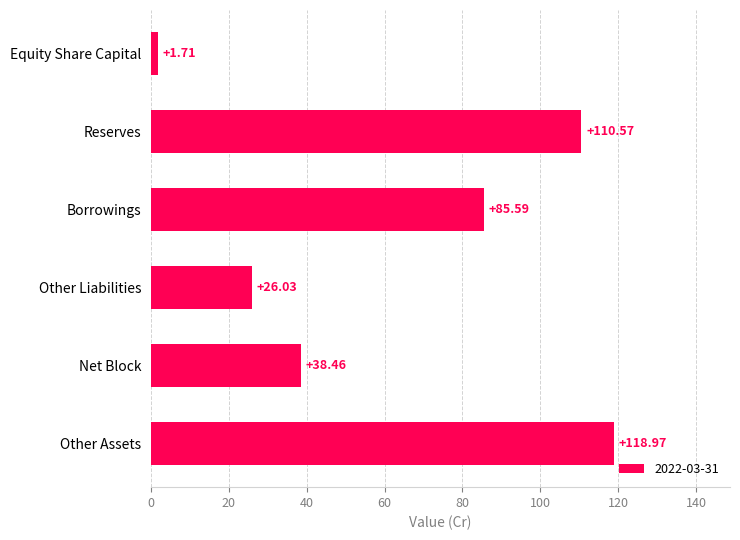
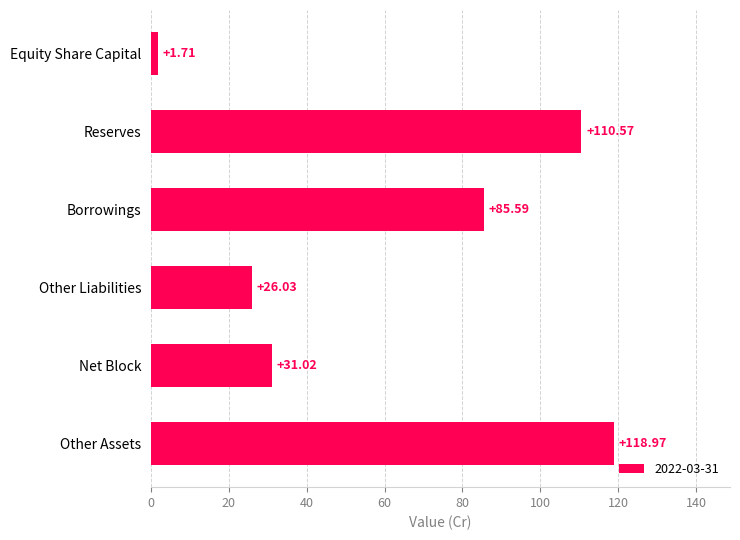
  {
    "Equity Share Capital": "+1.71",
    "Reserves": "+110.57",
    "Borrowings": "+85.59",
    "Other Liabilities": "+26.03",
-   "Net Block": "+38.46",
+   "Net Block": "+31.02",
    "Other Assets": "+118.97"
  }
